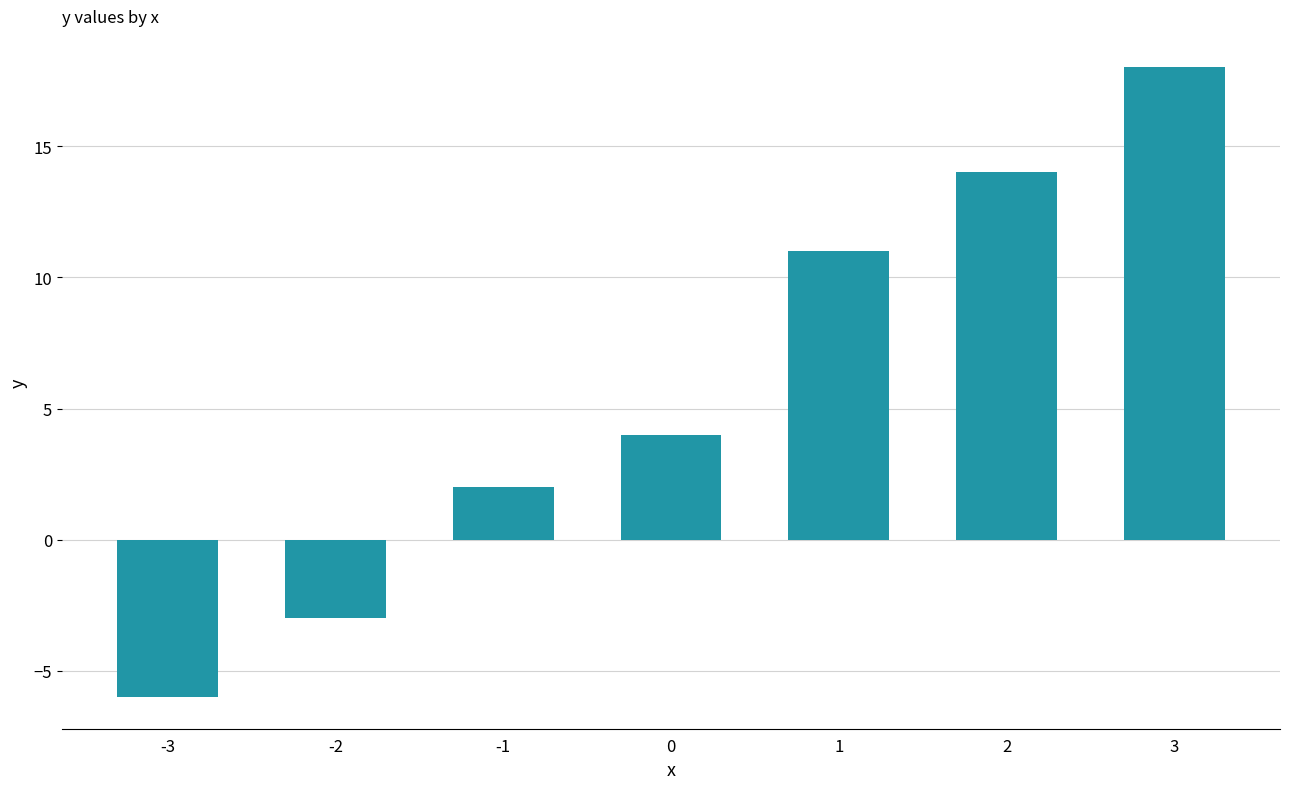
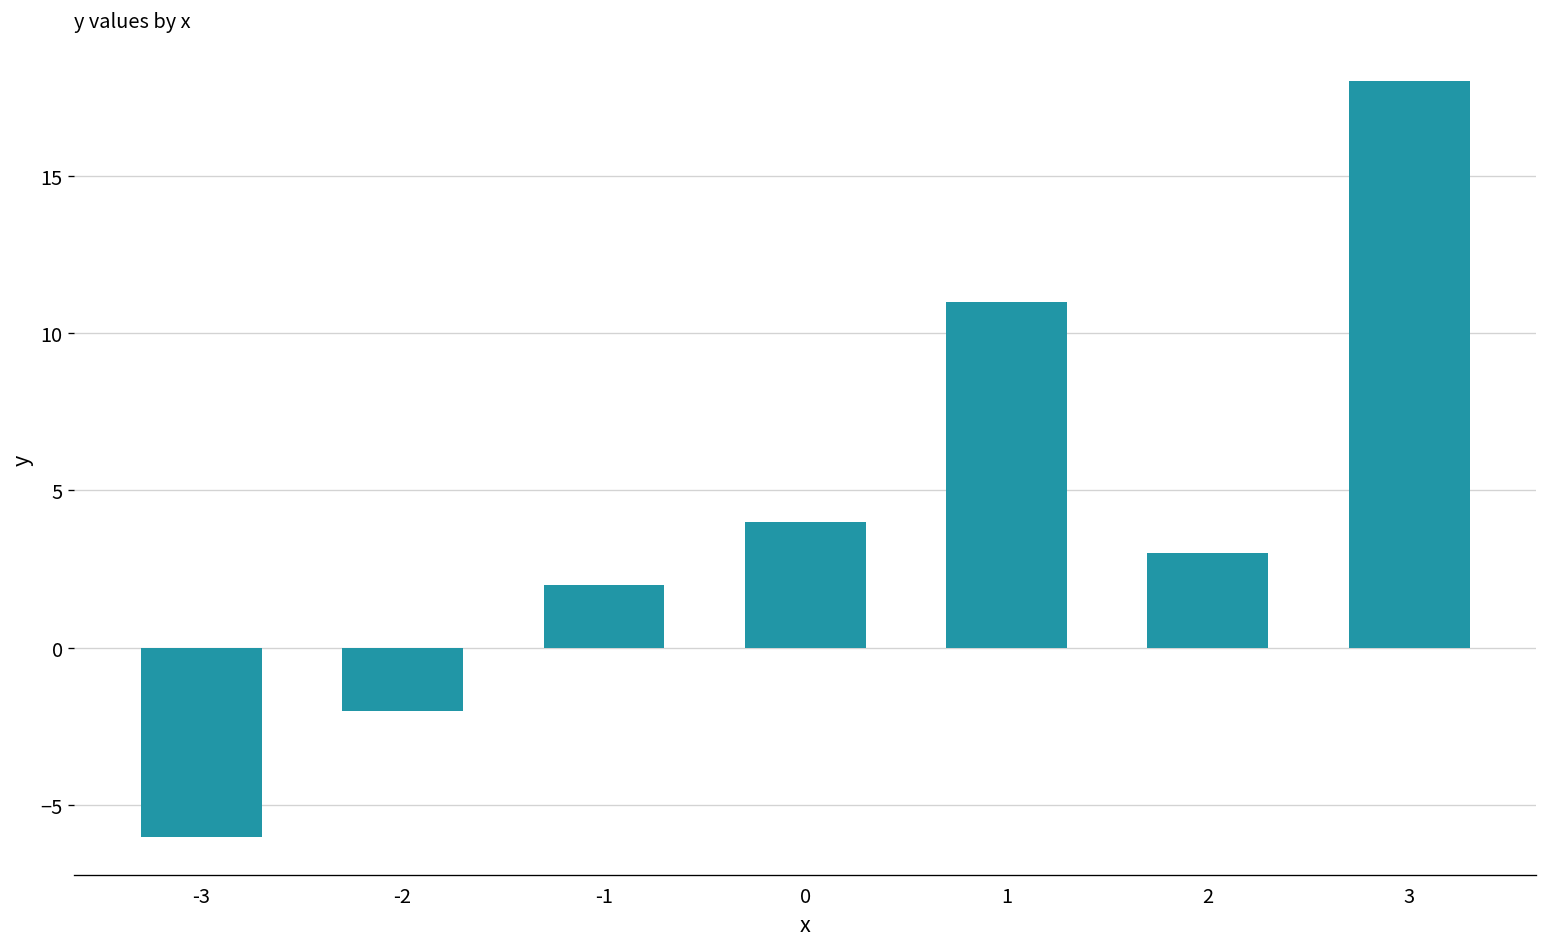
  {
    "-3": -6,
-   "-2": -3,
+   "-2": -2,
    "-1": 2,
    "0": 4,
    "1": 11,
-   "2": 14,
+   "2": 3,
    "3": 18
  }
